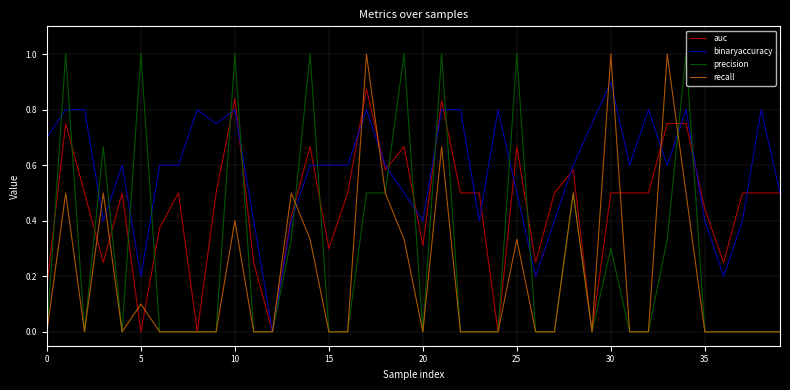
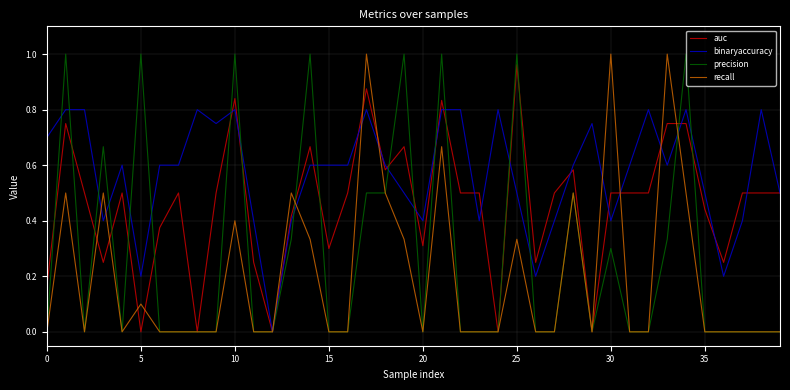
  {
    "auc": {
      "0": 0.17,
      "5": 0.00,
      "10": 0.84,
      "15": 0.30,
      "20": 0.31,
-     "25": 0.67,
+     "25": 0.96,
      "30": 0.50,
      "35": 0.44
    },
    "binaryaccuracy": {
      "0": 0.7,
      "5": 0.2,
      "10": 0.8,
      "15": 0.6,
      "20": 0.4,
      "25": 0.5,
-     "30": 0.9,
-     "35": 0.4
+     "30": 0.4,
+     "35": 0.5
    },
    "precision": {
      "5": 1.00,
      "10": 1.00,
      "25": 1.00,
      "30": 0.30
    },
    "recall": {
      "5": 0.10,
      "10": 0.40,
      "25": 0.33,
      "30": 1.00
    }
  }
